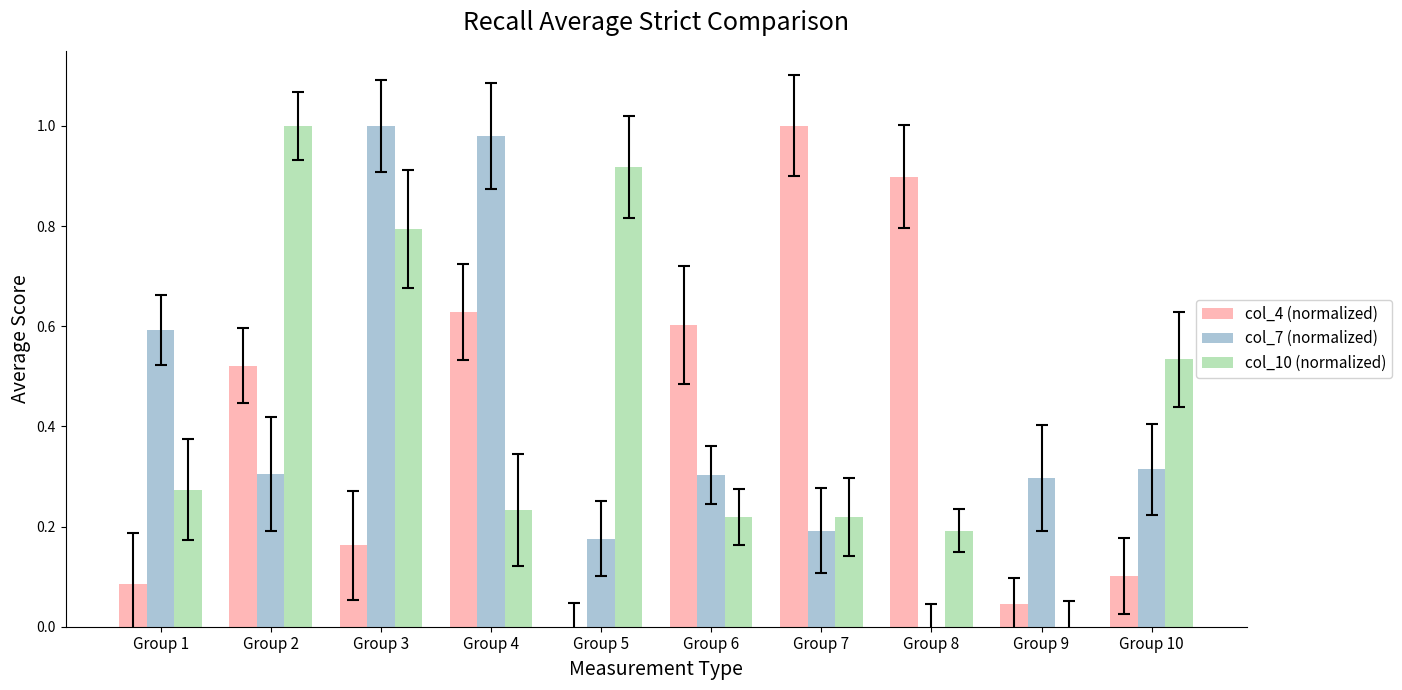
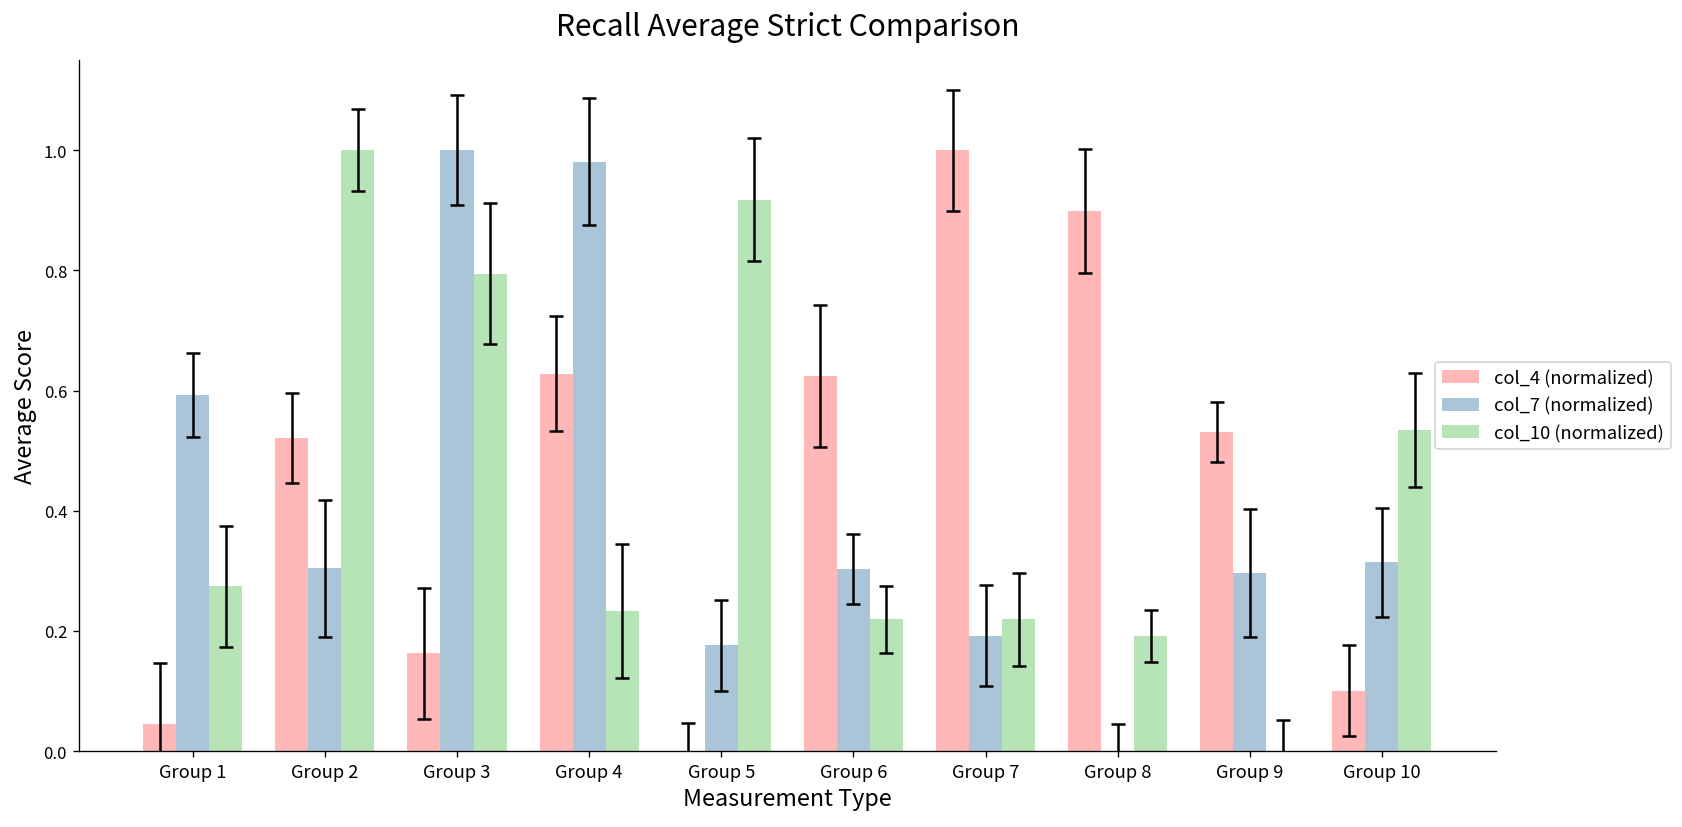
  {
    "col_4 (normalized)": {
-     "Group 1": 0.08,
+     "Group 1": 0.05,
      "Group 2": 0.52,
      "Group 3": 0.16,
      "Group 4": 0.63,
      "Group 5": 0.00,
-     "Group 6": 0.60,
+     "Group 6": 0.62,
      "Group 7": 1.00,
      "Group 8": 0.90,
-     "Group 9": 0.05,
+     "Group 9": 0.53,
      "Group 10": 0.10
    },
    "col_7 (normalized)": {
      "Group 1": 0.59,
      "Group 2": 0.30,
      "Group 3": 1.00,
      "Group 4": 0.98,
      "Group 5": 0.18,
      "Group 6": 0.30,
      "Group 7": 0.19,
      "Group 8": 0.00,
      "Group 9": 0.30,
      "Group 10": 0.31
    },
    "col_10 (normalized)": {
      "Group 1": 0.27,
      "Group 2": 1.00,
      "Group 3": 0.79,
      "Group 4": 0.23,
      "Group 5": 0.92,
      "Group 6": 0.22,
      "Group 7": 0.22,
      "Group 8": 0.19,
      "Group 9": 0.00,
      "Group 10": 0.53
    }
  }
